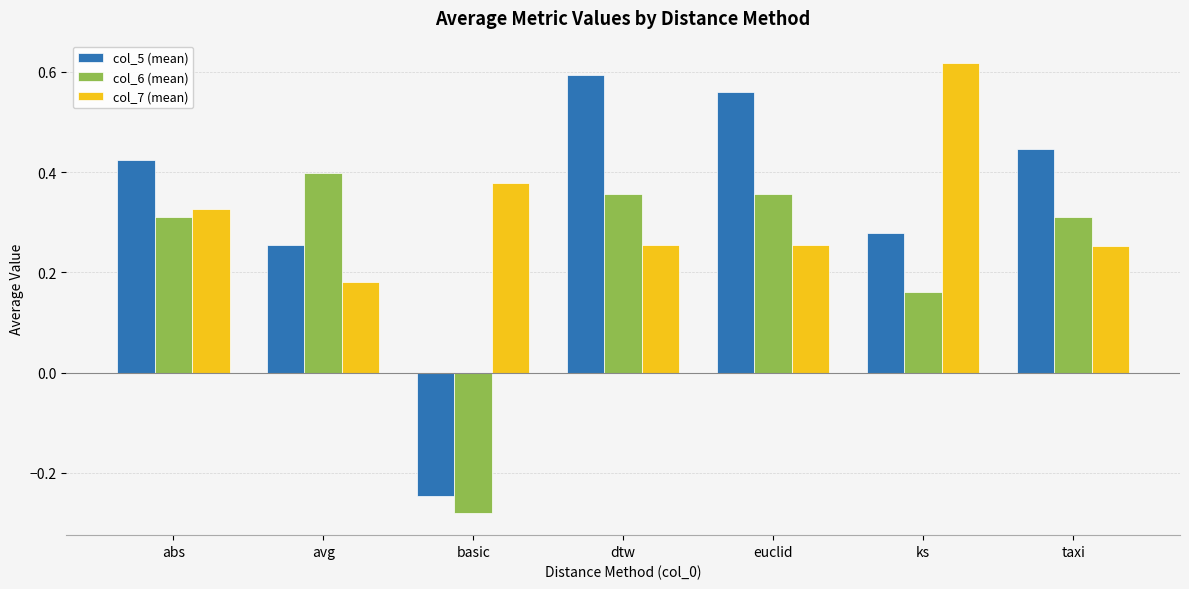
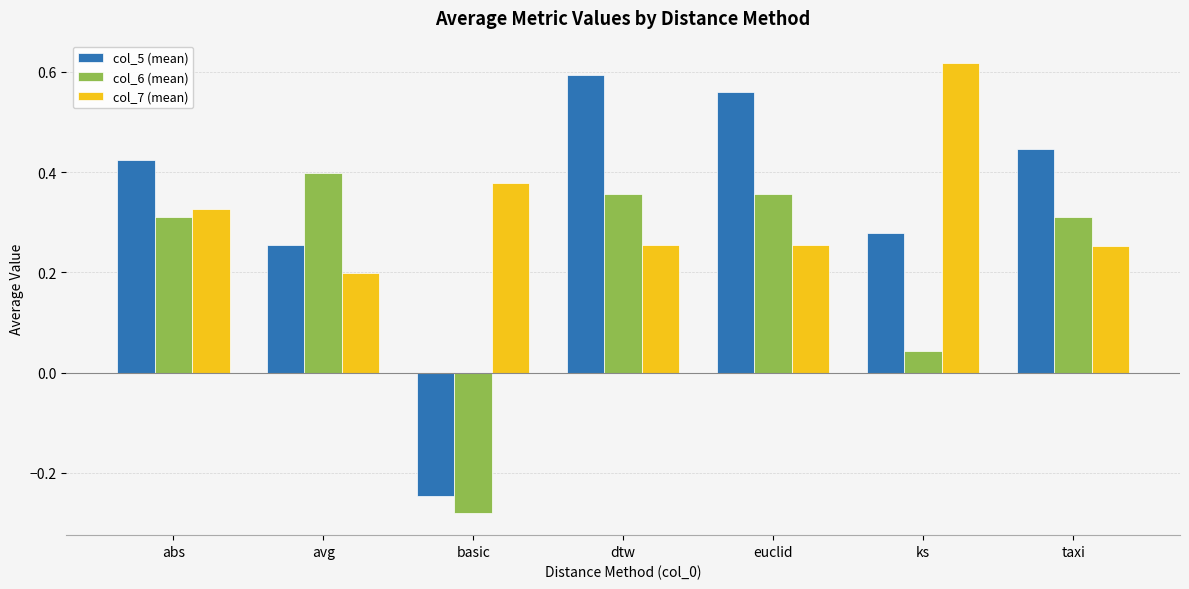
  {
    "col_5 (mean)": {
      "abs": 0.42,
      "avg": 0.25,
      "basic": -0.25,
      "dtw": 0.59,
      "euclid": 0.56,
      "ks": 0.28,
      "taxi": 0.45
    },
    "col_6 (mean)": {
      "abs": 0.31,
      "avg": 0.40,
      "basic": -0.28,
      "dtw": 0.36,
      "euclid": 0.36,
-     "ks": 0.16,
+     "ks": 0.04,
      "taxi": 0.31
    },
    "col_7 (mean)": {
      "abs": 0.33,
-     "avg": 0.18,
+     "avg": 0.20,
      "basic": 0.38,
      "dtw": 0.26,
      "euclid": 0.26,
      "ks": 0.62,
      "taxi": 0.25
    }
  }
